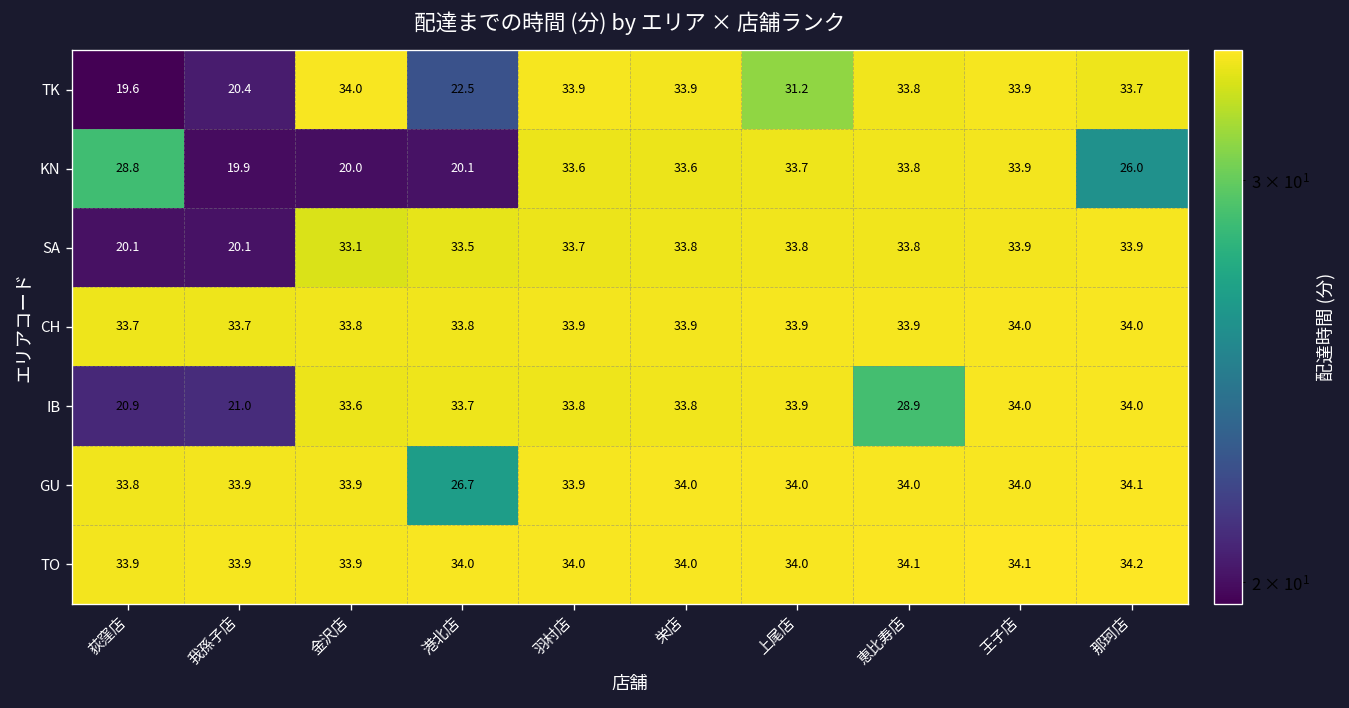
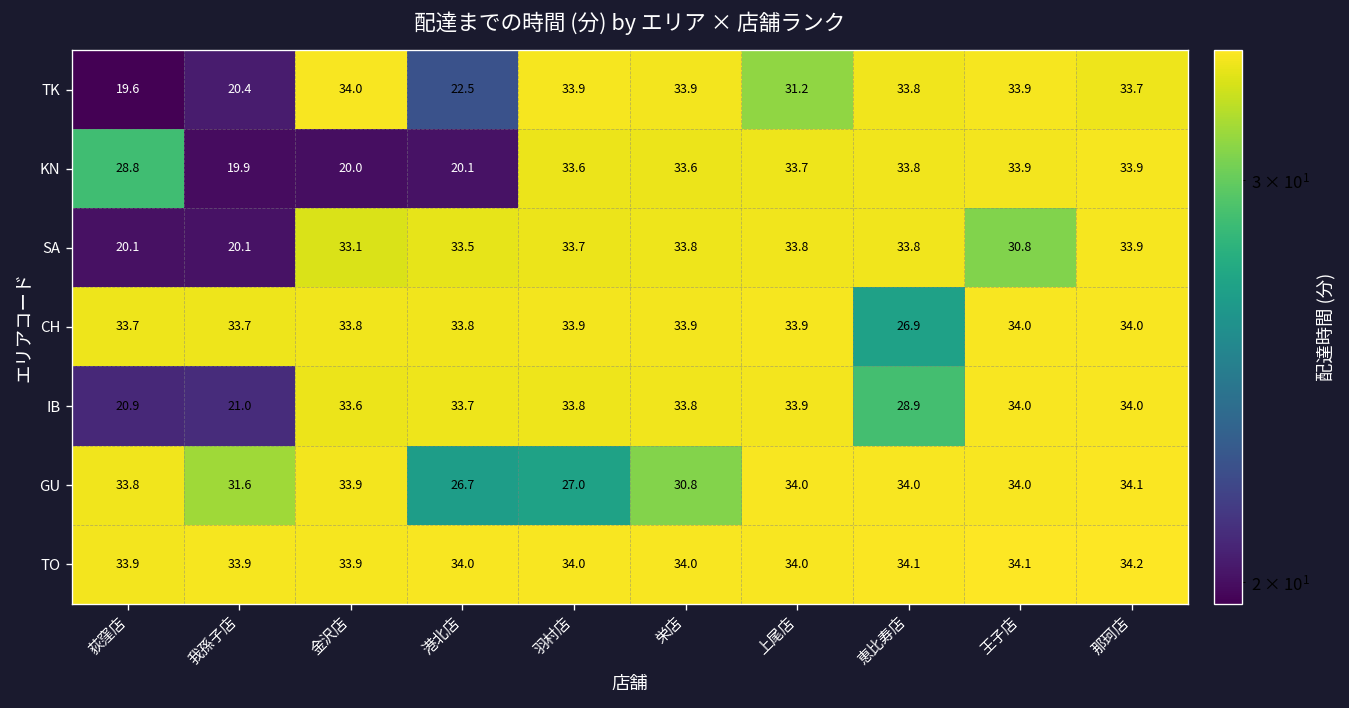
  {
    "TK": {
      "荻窪店": 19.6,
      "我孫子店": 20.4,
      "金沢店": 34.0,
      "港北店": 22.5,
      "羽村店": 33.9,
      "栄店": 33.9,
      "上尾店": 31.2,
      "恵比寿店": 33.8,
      "王子店": 33.9,
      "那珂店": 33.7
    },
    "KN": {
      "荻窪店": 28.8,
      "我孫子店": 19.9,
      "金沢店": 20.0,
      "港北店": 20.1,
      "羽村店": 33.6,
      "栄店": 33.6,
      "上尾店": 33.7,
      "恵比寿店": 33.8,
      "王子店": 33.9,
-     "那珂店": 26.0
+     "那珂店": 33.9
    },
    "SA": {
      "荻窪店": 20.1,
      "我孫子店": 20.1,
      "金沢店": 33.1,
      "港北店": 33.5,
      "羽村店": 33.7,
      "栄店": 33.8,
      "上尾店": 33.8,
      "恵比寿店": 33.8,
-     "王子店": 33.9,
+     "王子店": 30.8,
      "那珂店": 33.9
    },
    "CH": {
      "荻窪店": 33.7,
      "我孫子店": 33.7,
      "金沢店": 33.8,
      "港北店": 33.8,
      "羽村店": 33.9,
      "栄店": 33.9,
      "上尾店": 33.9,
-     "恵比寿店": 33.9,
+     "恵比寿店": 26.9,
      "王子店": 34.0,
      "那珂店": 34.0
    },
    "IB": {
      "荻窪店": 20.9,
      "我孫子店": 21.0,
      "金沢店": 33.6,
      "港北店": 33.7,
      "羽村店": 33.8,
      "栄店": 33.8,
      "上尾店": 33.9,
      "恵比寿店": 28.9,
      "王子店": 34.0,
      "那珂店": 34.0
    },
    "GU": {
      "荻窪店": 33.8,
-     "我孫子店": 33.9,
+     "我孫子店": 31.6,
      "金沢店": 33.9,
      "港北店": 26.7,
-     "羽村店": 33.9,
-     "栄店": 34.0,
+     "羽村店": 27.0,
+     "栄店": 30.8,
      "上尾店": 34.0,
      "恵比寿店": 34.0,
      "王子店": 34.0,
      "那珂店": 34.1
    },
    "TO": {
      "荻窪店": 33.9,
      "我孫子店": 33.9,
      "金沢店": 33.9,
      "港北店": 34.0,
      "羽村店": 34.0,
      "栄店": 34.0,
      "上尾店": 34.0,
      "恵比寿店": 34.1,
      "王子店": 34.1,
      "那珂店": 34.2
    }
  }
